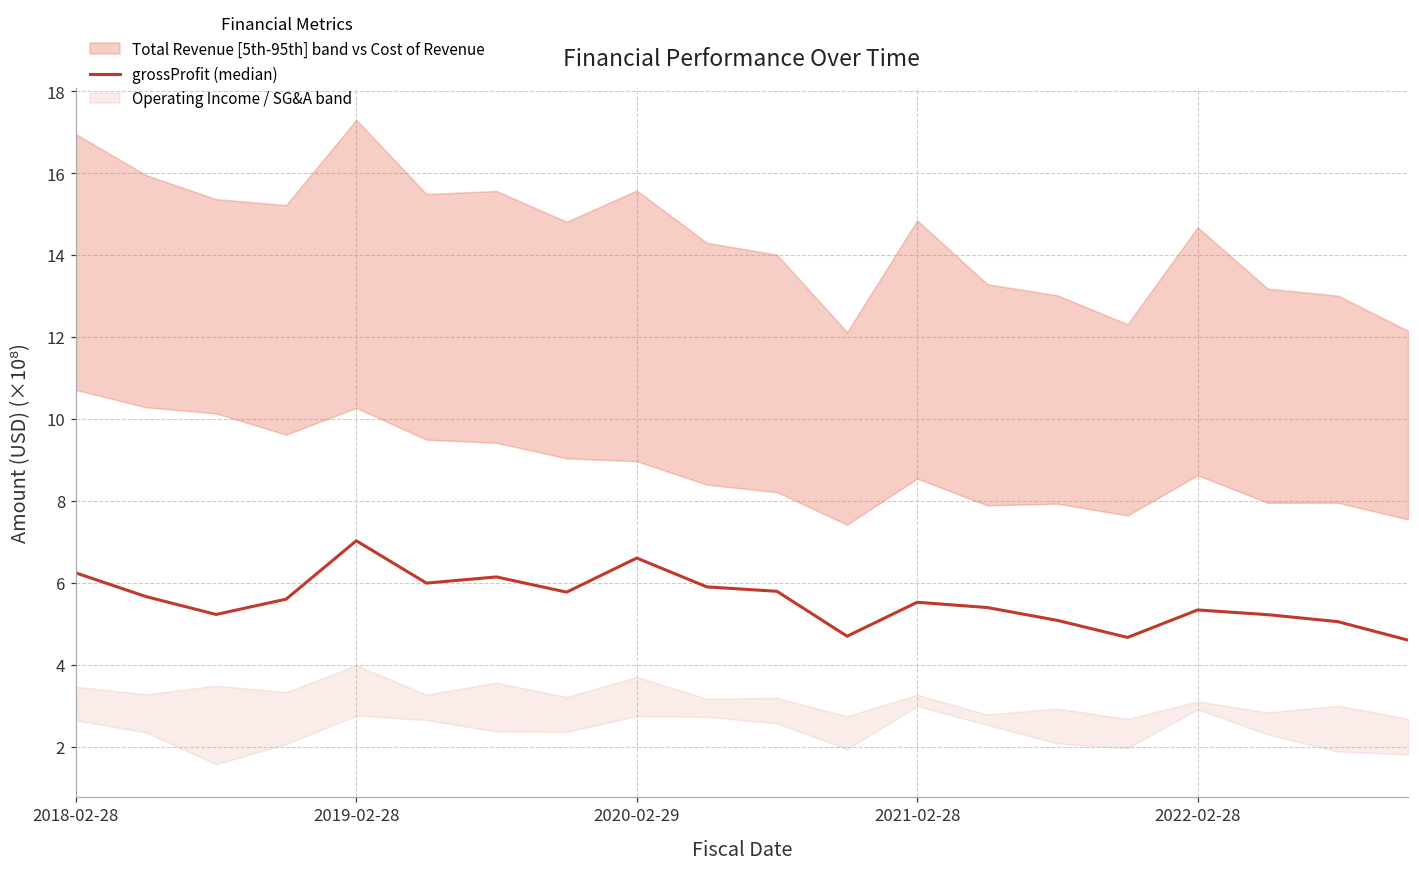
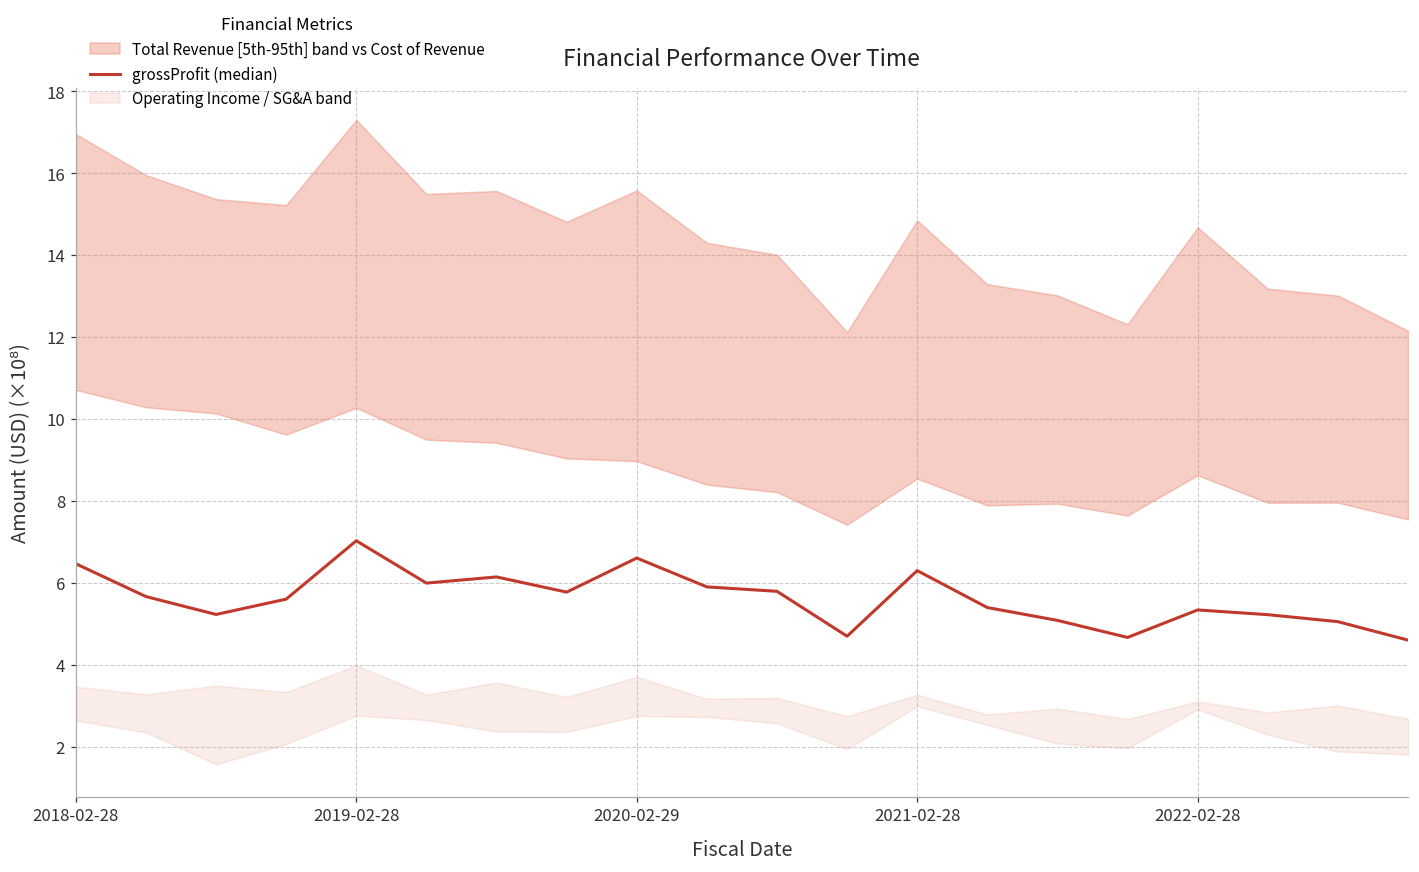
  {
    "grossProfit (median)": {
-     "2018-02-28": 6.2,
+     "2018-02-28": 6.5,
      "2019-02-28": 7.0,
      "2020-02-29": 6.6,
-     "2021-02-28": 5.5,
+     "2021-02-28": 6.3,
      "2022-02-28": 5.3
    }
  }
